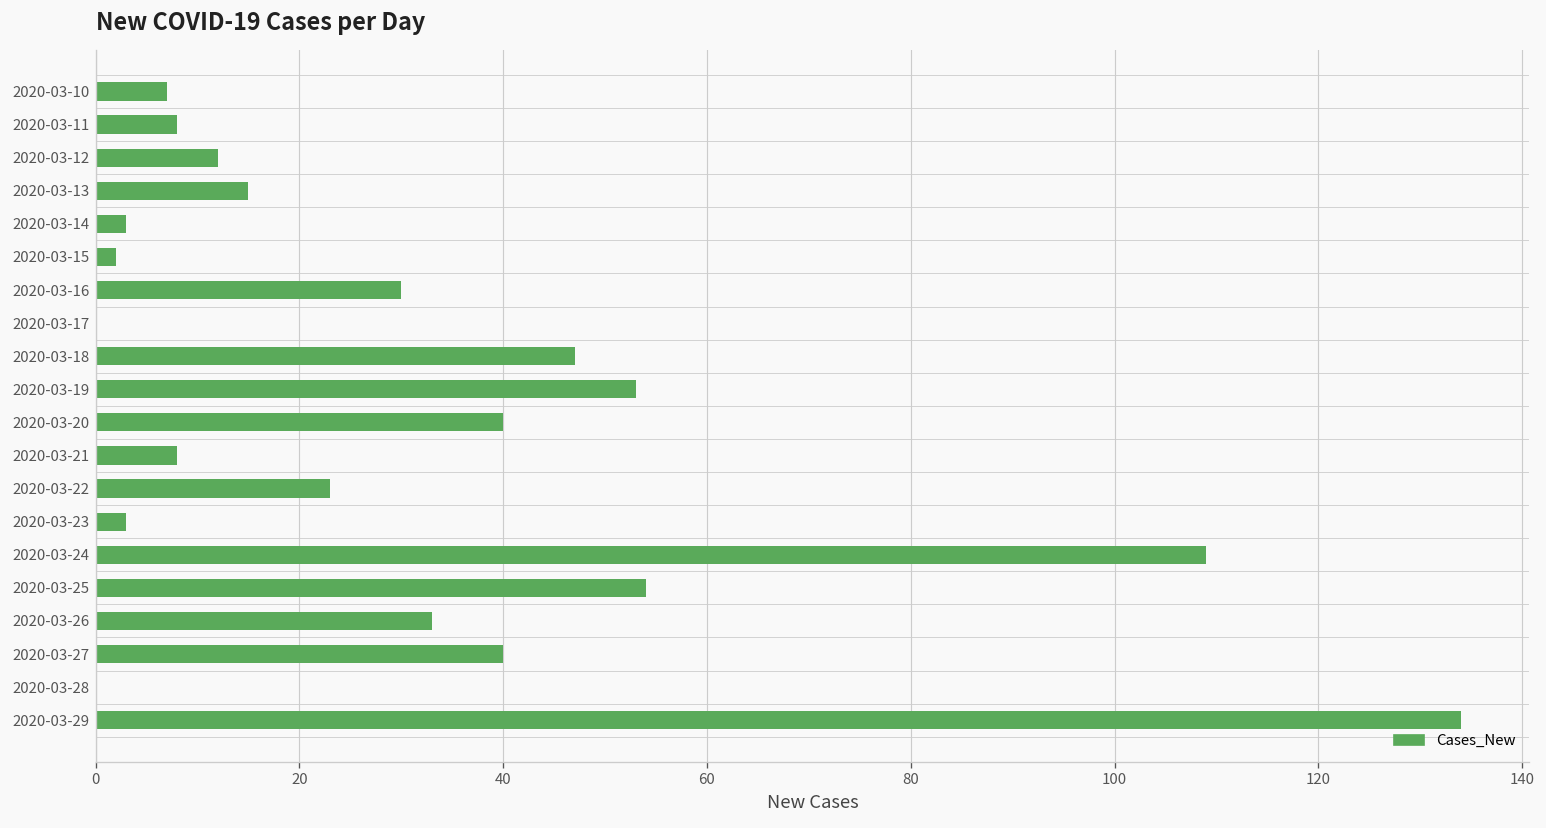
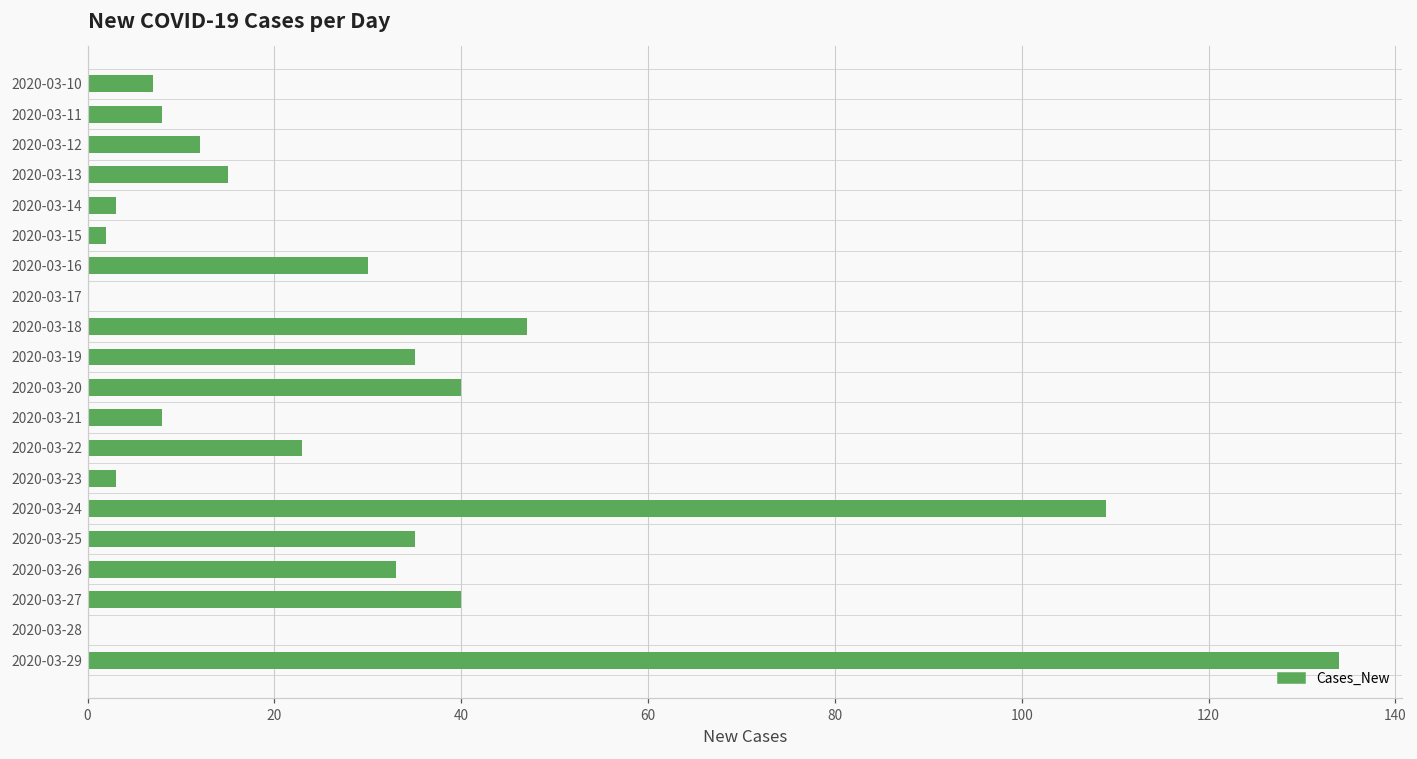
  {
    "2020-03-10": 7,
    "2020-03-11": 8,
    "2020-03-12": 12,
    "2020-03-13": 15,
    "2020-03-14": 3,
    "2020-03-15": 2,
    "2020-03-16": 30,
    "2020-03-17": 0,
    "2020-03-18": 47,
-   "2020-03-19": 53,
+   "2020-03-19": 35,
    "2020-03-20": 40,
    "2020-03-21": 8,
    "2020-03-22": 23,
    "2020-03-23": 3,
    "2020-03-24": 109,
-   "2020-03-25": 54,
+   "2020-03-25": 35,
    "2020-03-26": 33,
    "2020-03-27": 40,
    "2020-03-28": 0,
    "2020-03-29": 134
  }
